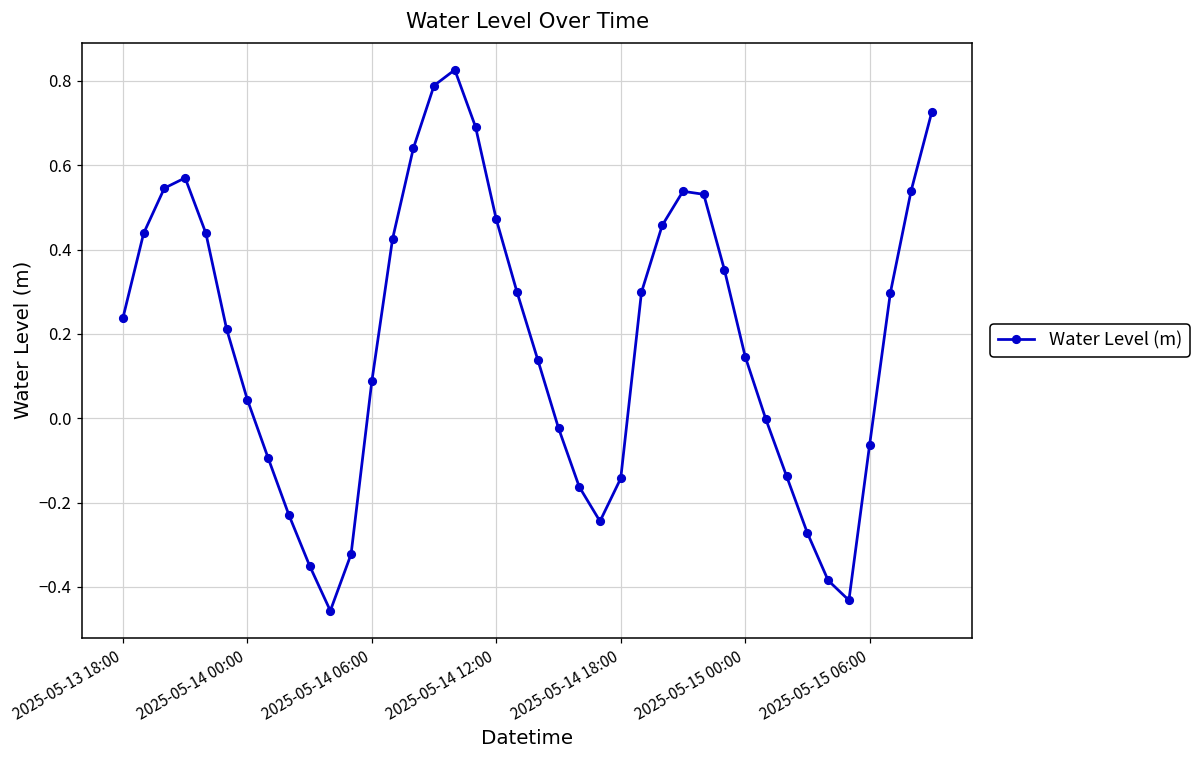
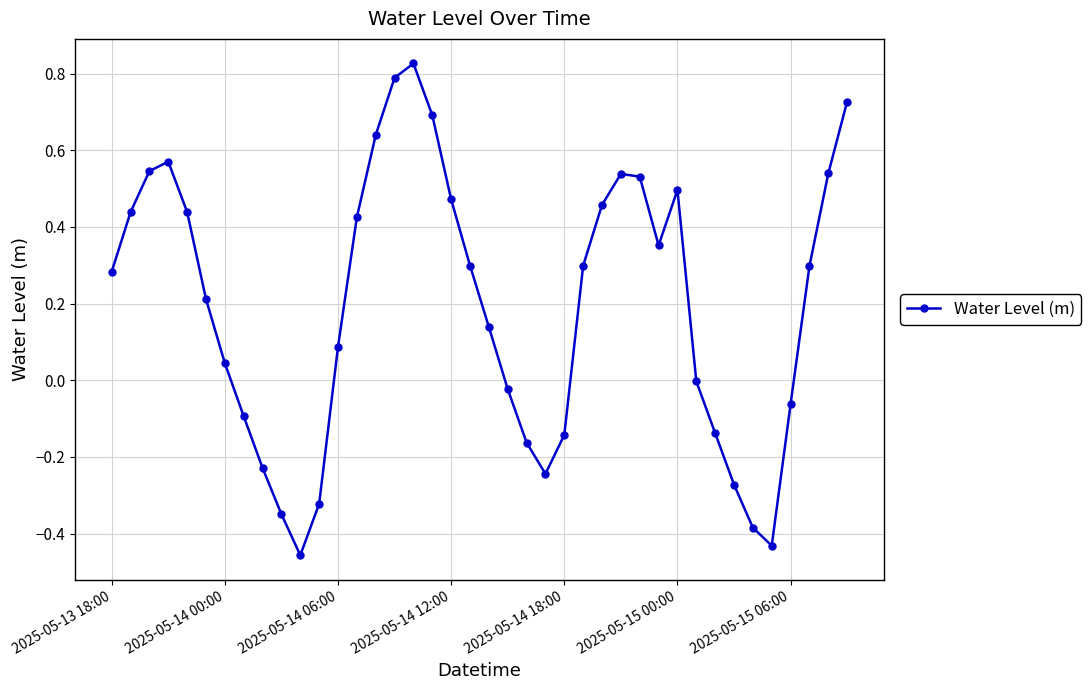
  {
-   "2025-05-13 18:00": 0.24,
+   "2025-05-13 18:00": 0.28,
    "2025-05-14 00:00": 0.04,
    "2025-05-14 06:00": 0.09,
    "2025-05-14 12:00": 0.47,
    "2025-05-14 18:00": -0.14,
-   "2025-05-15 00:00": 0.15,
+   "2025-05-15 00:00": 0.50,
    "2025-05-15 06:00": -0.06
  }
